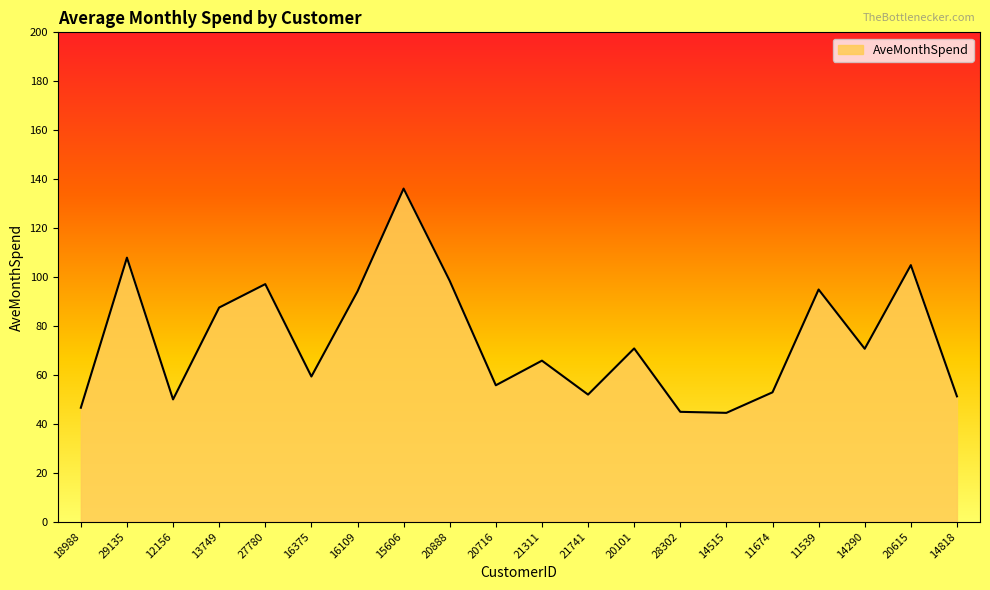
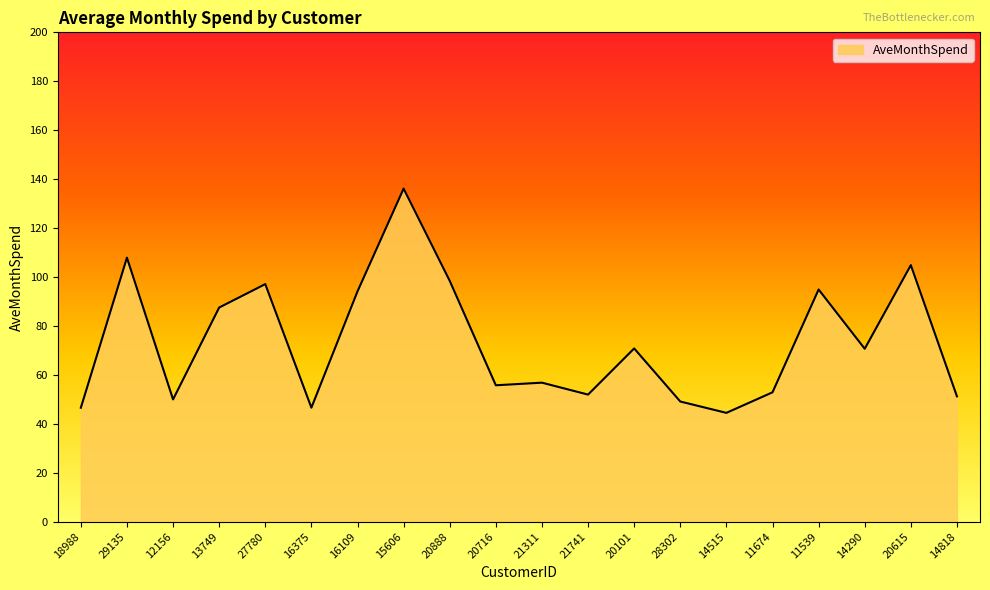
  {
    "18988": 47,
    "29135": 108,
    "12156": 50,
    "13749": 88,
    "27780": 97,
-   "16375": 59,
+   "16375": 47,
    "16109": 94,
    "15606": 136,
    "20888": 98,
    "20716": 56,
-   "21311": 66,
+   "21311": 57,
    "21741": 52,
    "20101": 71,
-   "28302": 45,
+   "28302": 49,
    "14515": 44,
    "11674": 53,
    "11539": 95,
    "14290": 71,
    "20615": 105,
    "14818": 51
  }
